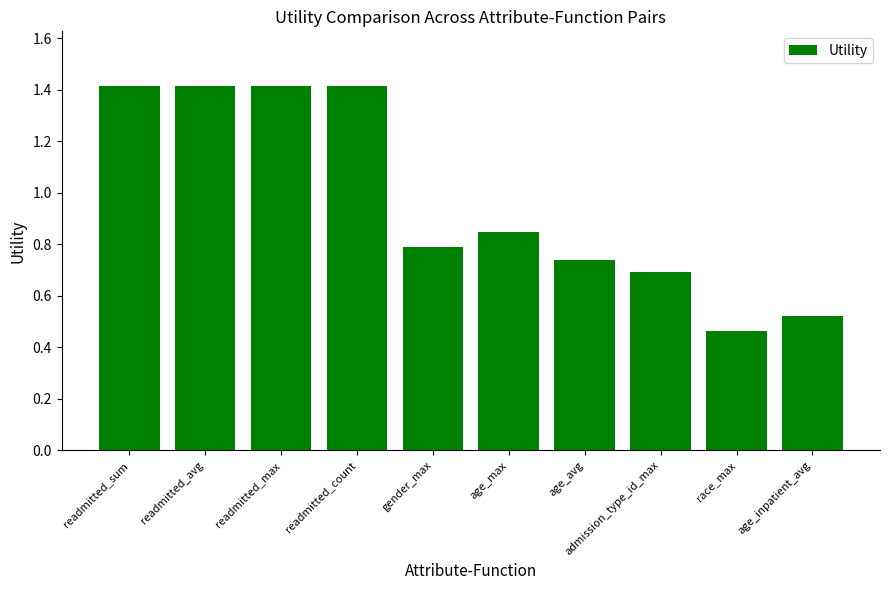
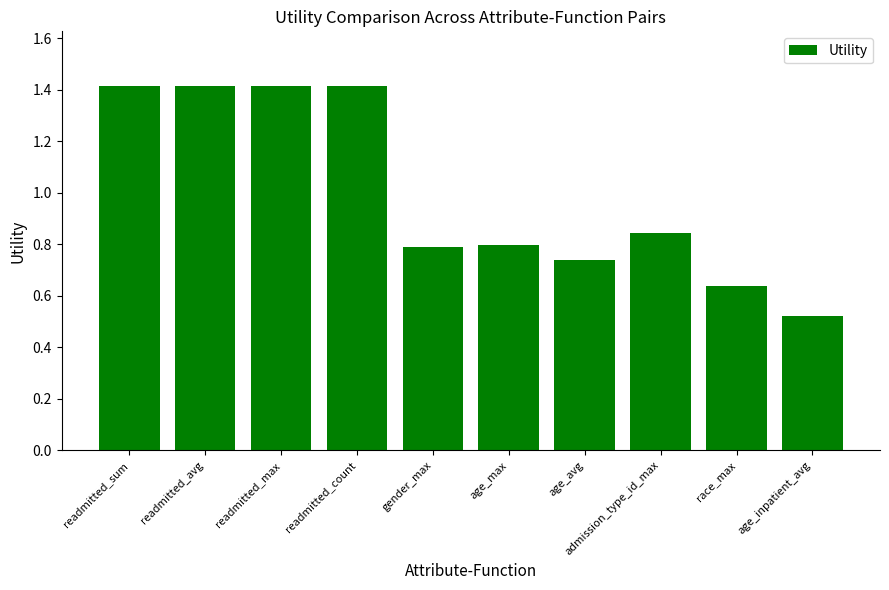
  {
    "readmitted_sum": 1.41,
    "readmitted_avg": 1.41,
    "readmitted_max": 1.41,
    "readmitted_count": 1.41,
    "gender_max": 0.79,
-   "age_max": 0.85,
+   "age_max": 0.80,
    "age_avg": 0.74,
-   "admission_type_id_max": 0.69,
-   "race_max": 0.46,
+   "admission_type_id_max": 0.85,
+   "race_max": 0.64,
    "age_inpatient_avg": 0.52
  }
